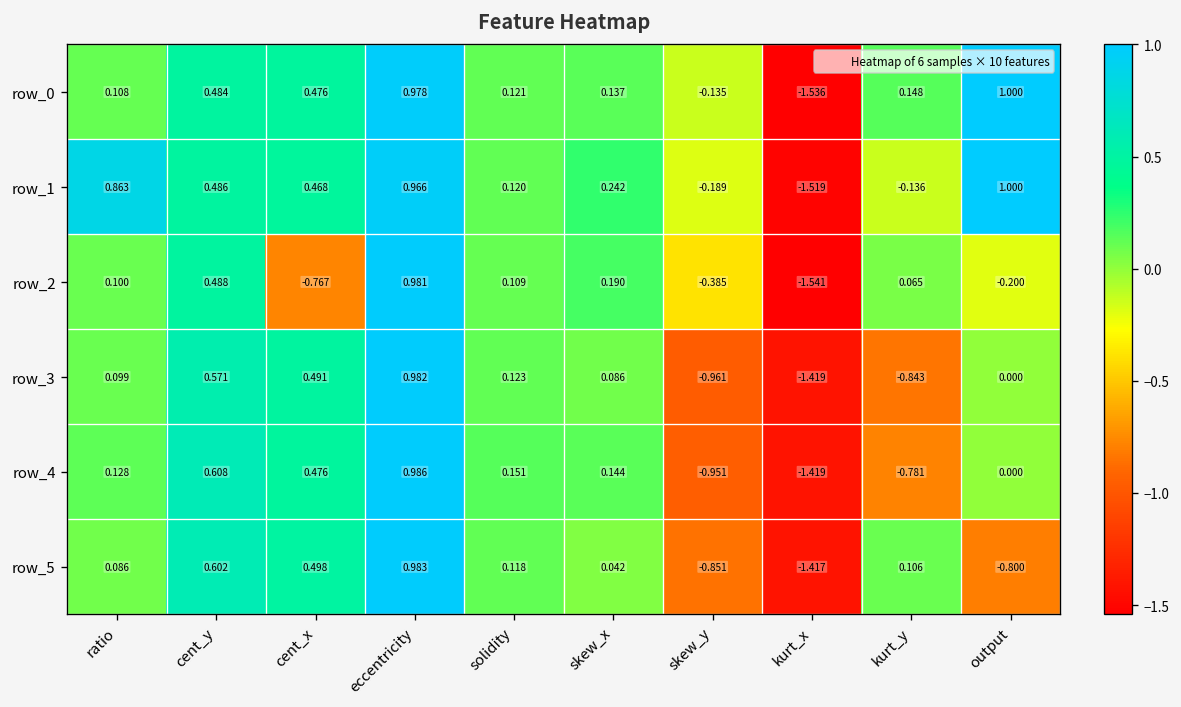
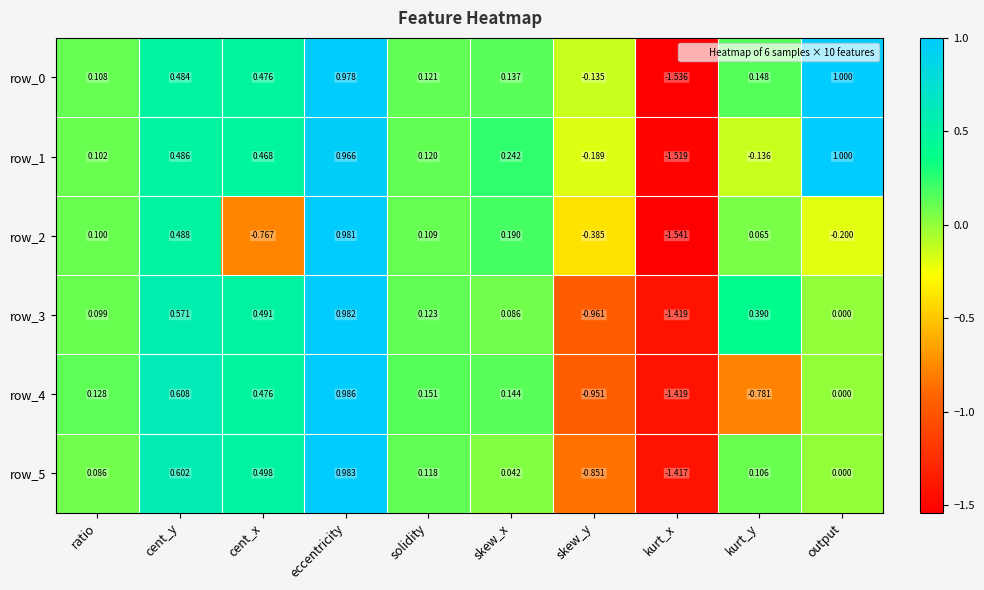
  {
    "row_1": {
-     "ratio": 0.863
+     "ratio": 0.102
    },
    "row_3": {
-     "kurt_y": -0.843
+     "kurt_y": 0.390
    },
    "row_5": {
-     "output": -0.800
+     "output": 0.000
    }
  }
